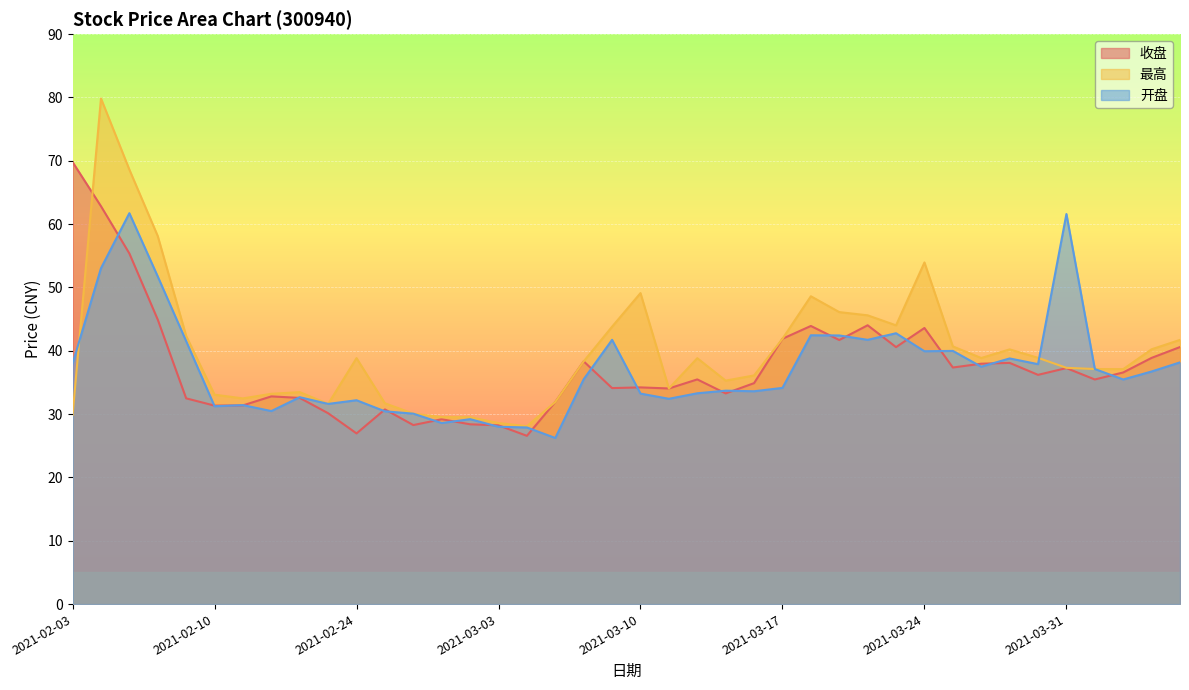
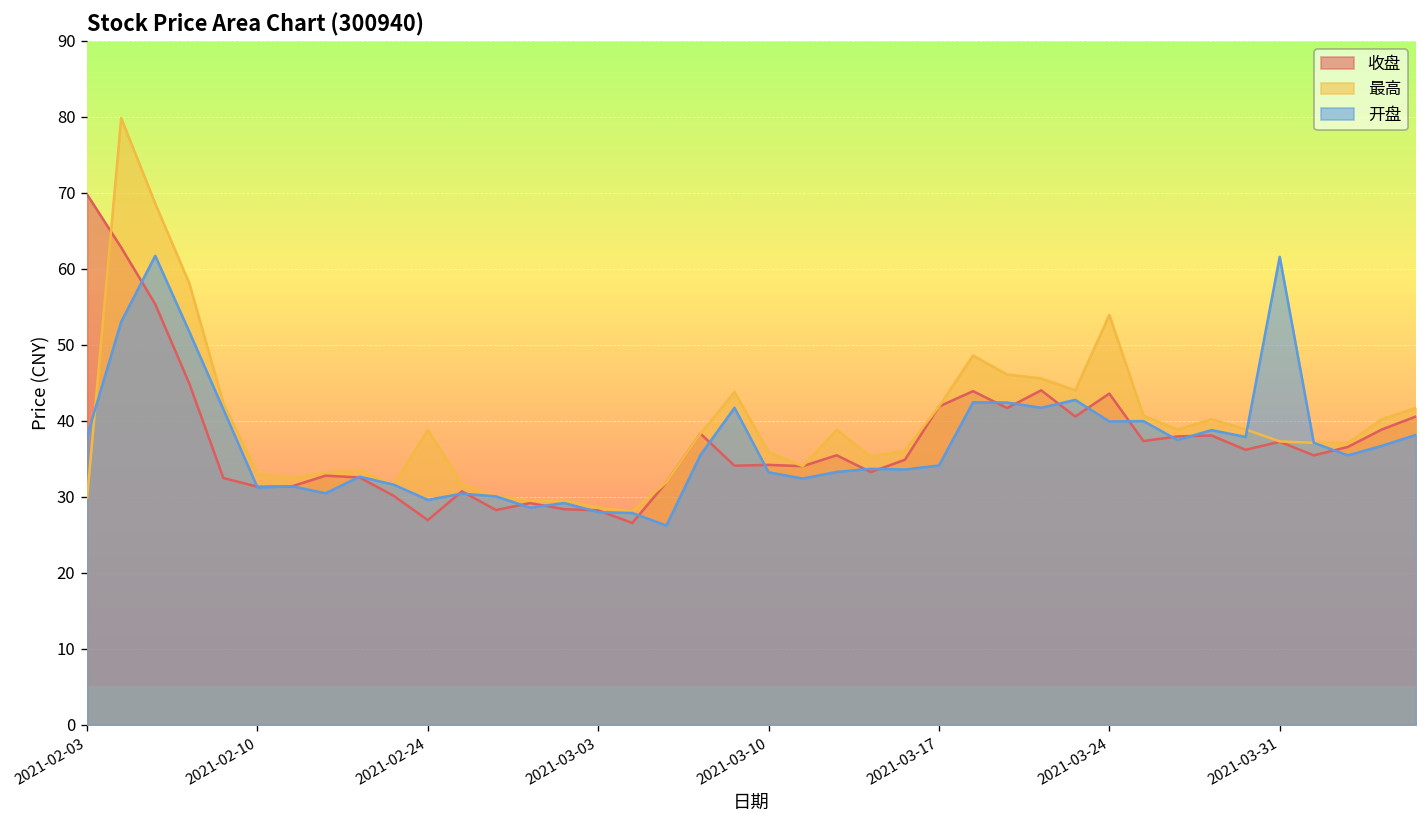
  {
    "收盘": {
      "2021-02-03": 70,
      "2021-02-24": 27,
      "2021-03-10": 34,
      "2021-03-24": 44
    },
    "最高": {
      "2021-02-03": 30,
      "2021-02-10": 33,
      "2021-02-24": 39,
-     "2021-03-10": 49,
+     "2021-03-10": 36,
      "2021-03-24": 54
    },
    "开盘": {
      "2021-02-03": 38,
-     "2021-02-24": 32,
+     "2021-02-24": 30,
      "2021-03-10": 33,
      "2021-03-17": 34,
      "2021-03-24": 40,
      "2021-03-31": 62
    }
  }
